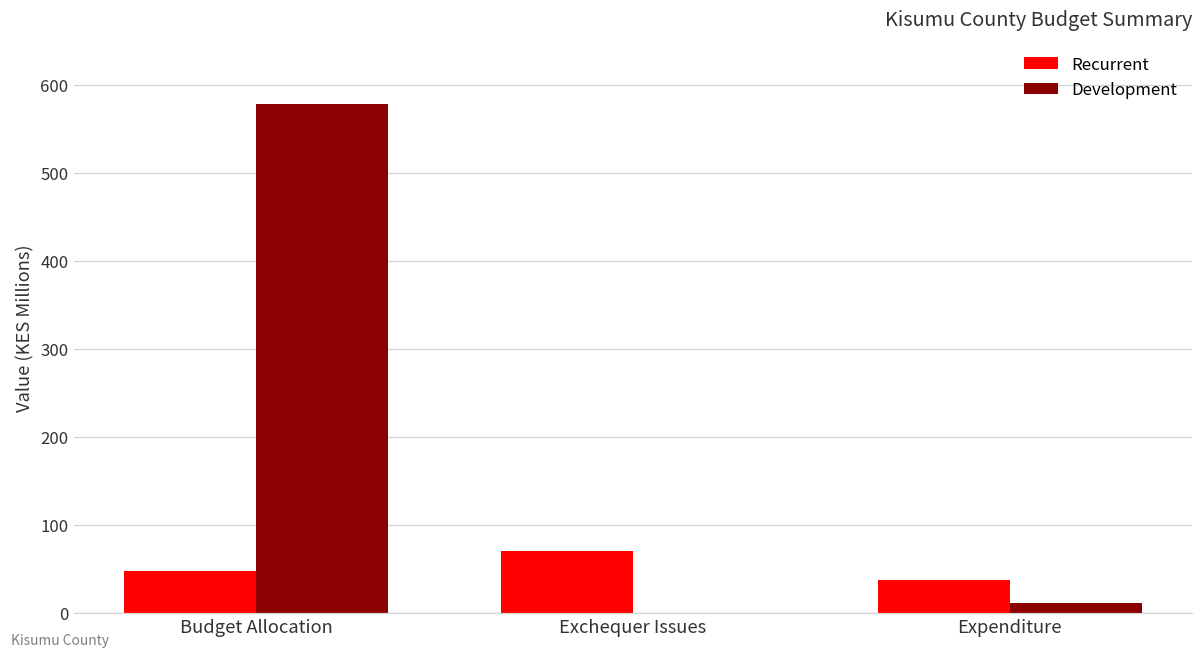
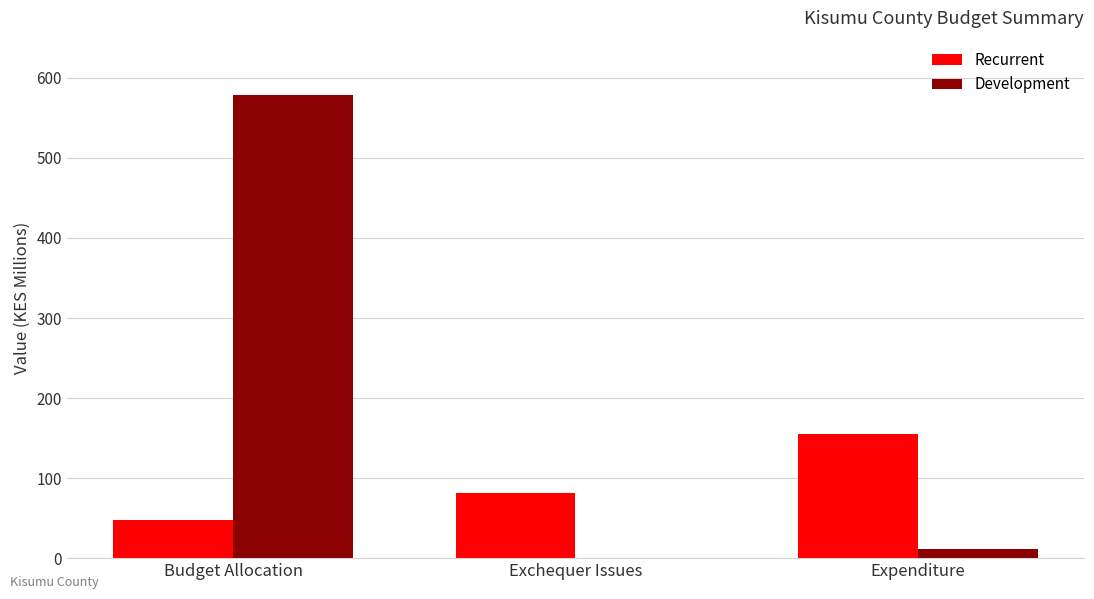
  {
    "Recurrent": {
      "Budget Allocation": 50,
-     "Exchequer Issues": 70,
-     "Expenditure": 40
+     "Exchequer Issues": 80,
+     "Expenditure": 160
    },
    "Development": {
      "Budget Allocation": 580,
      "Exchequer Issues": 0,
      "Expenditure": 10
    }
  }
